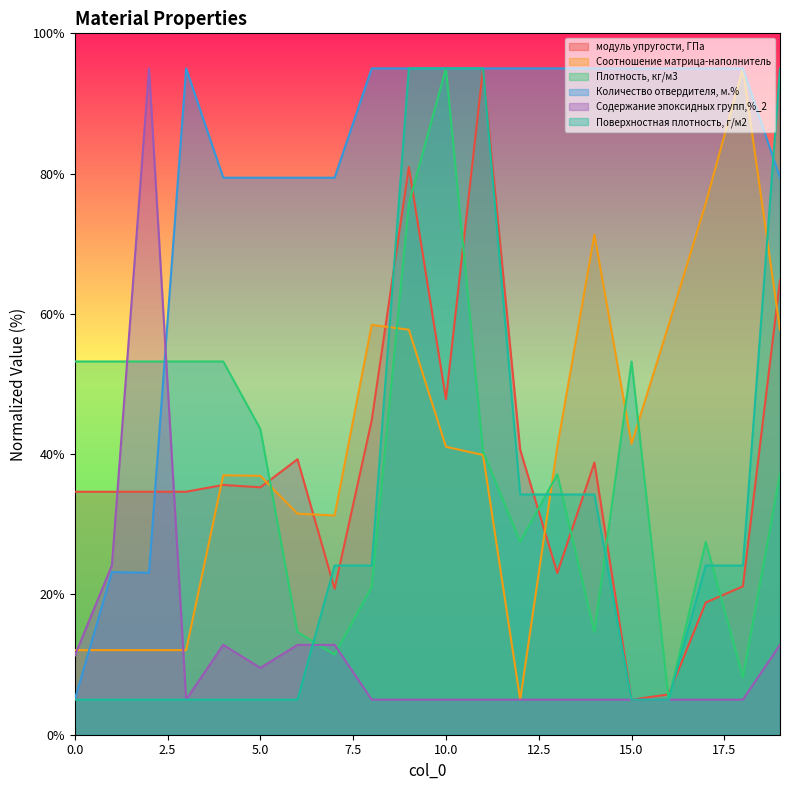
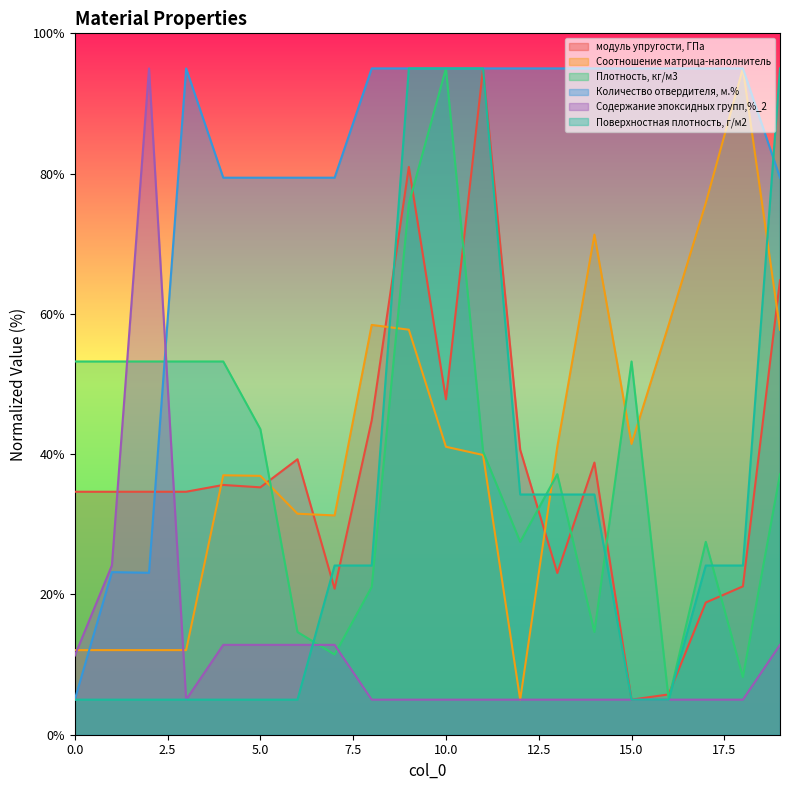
  {
    "Содержание эпоксидных групп,%_2": {
      "0.0": "11%",
-     "5.0": "10%",
+     "5.0": "13%",
      "10.0": "5%"
    }
  }
